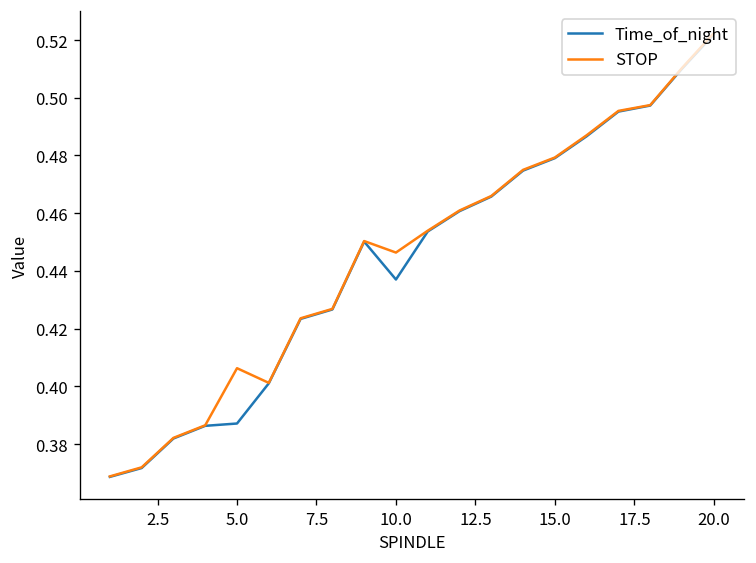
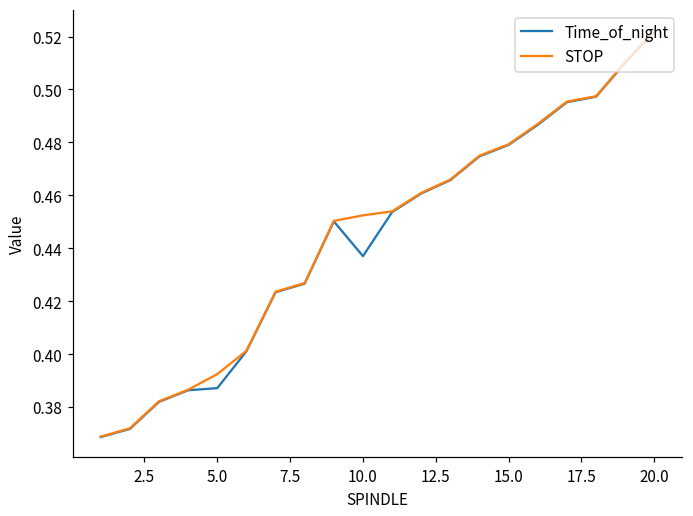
  {
    "Time_of_night": {
      "5.0": 0.387,
      "10.0": 0.437
    },
    "STOP": {
-     "5.0": 0.406,
-     "10.0": 0.446
+     "5.0": 0.392,
+     "10.0": 0.452
    }
  }
